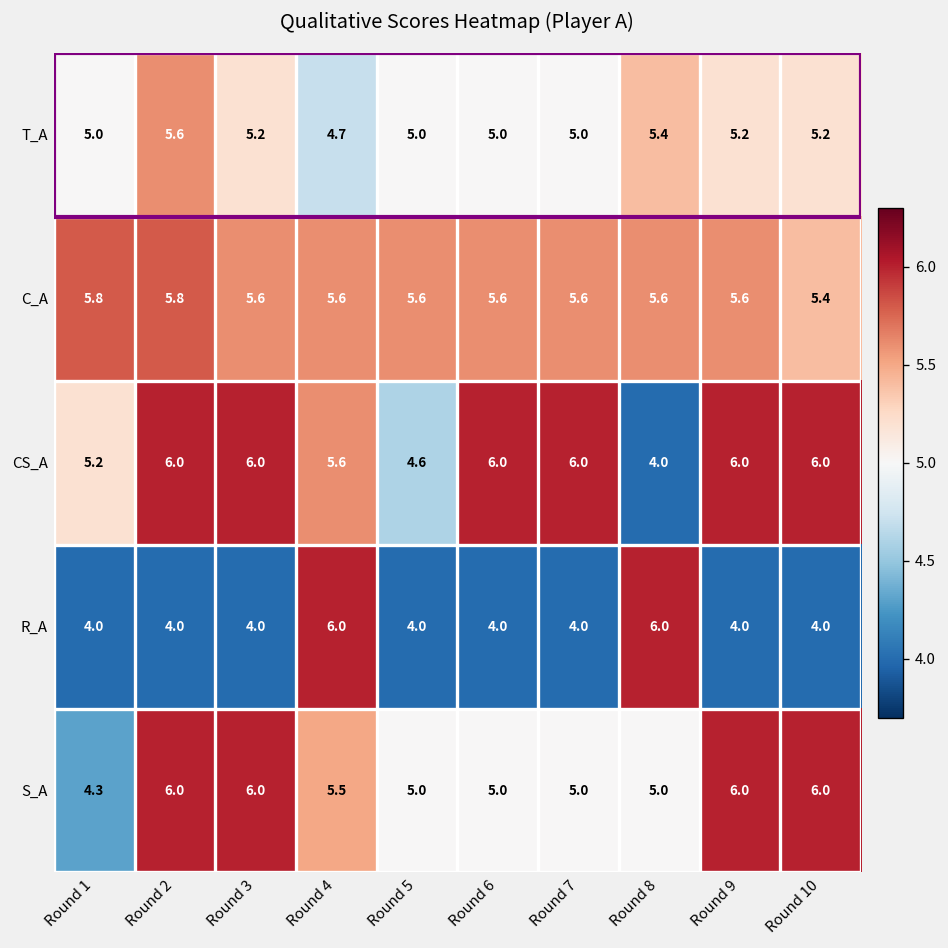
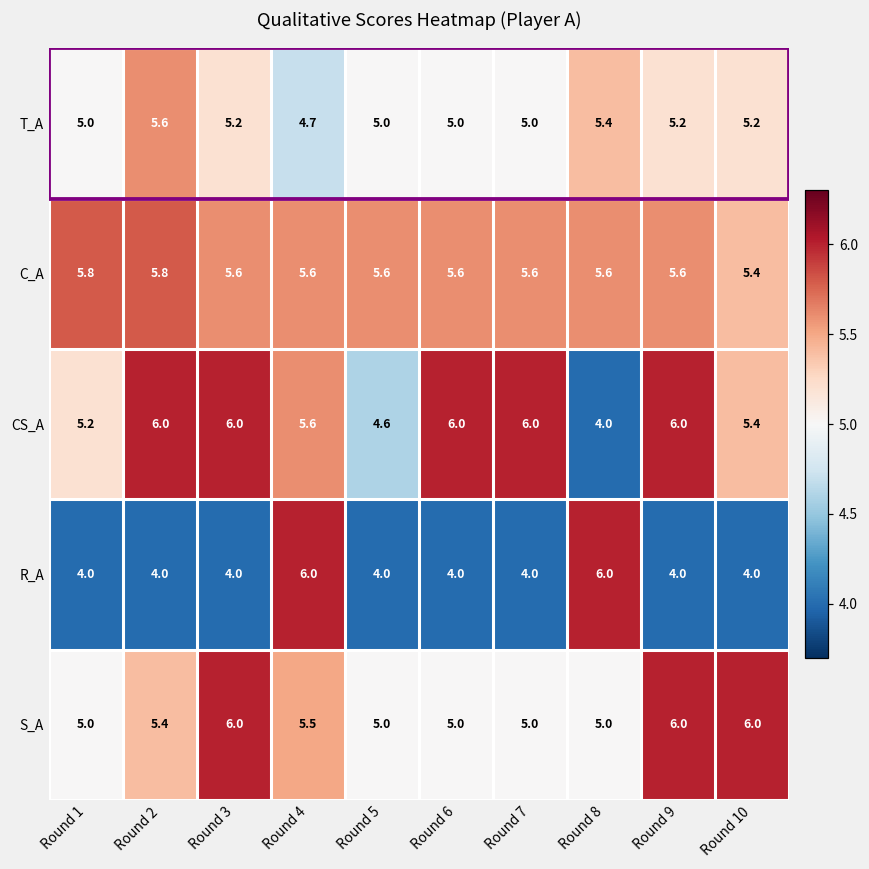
  {
    "T_A": {
      "Round 1": 5.0,
      "Round 2": 5.6,
      "Round 3": 5.2,
      "Round 4": 4.7,
      "Round 5": 5.0,
      "Round 6": 5.0,
      "Round 7": 5.0,
      "Round 8": 5.4,
      "Round 9": 5.2,
      "Round 10": 5.2
    },
    "C_A": {
      "Round 1": 5.8,
      "Round 2": 5.8,
      "Round 3": 5.6,
      "Round 4": 5.6,
      "Round 5": 5.6,
      "Round 6": 5.6,
      "Round 7": 5.6,
      "Round 8": 5.6,
      "Round 9": 5.6,
      "Round 10": 5.4
    },
    "CS_A": {
      "Round 1": 5.2,
      "Round 2": 6.0,
      "Round 3": 6.0,
      "Round 4": 5.6,
      "Round 5": 4.6,
      "Round 6": 6.0,
      "Round 7": 6.0,
      "Round 8": 4.0,
      "Round 9": 6.0,
-     "Round 10": 6.0
+     "Round 10": 5.4
    },
    "R_A": {
      "Round 1": 4.0,
      "Round 2": 4.0,
      "Round 3": 4.0,
      "Round 4": 6.0,
      "Round 5": 4.0,
      "Round 6": 4.0,
      "Round 7": 4.0,
      "Round 8": 6.0,
      "Round 9": 4.0,
      "Round 10": 4.0
    },
    "S_A": {
-     "Round 1": 4.3,
-     "Round 2": 6.0,
+     "Round 1": 5.0,
+     "Round 2": 5.4,
      "Round 3": 6.0,
      "Round 4": 5.5,
      "Round 5": 5.0,
      "Round 6": 5.0,
      "Round 7": 5.0,
      "Round 8": 5.0,
      "Round 9": 6.0,
      "Round 10": 6.0
    }
  }
